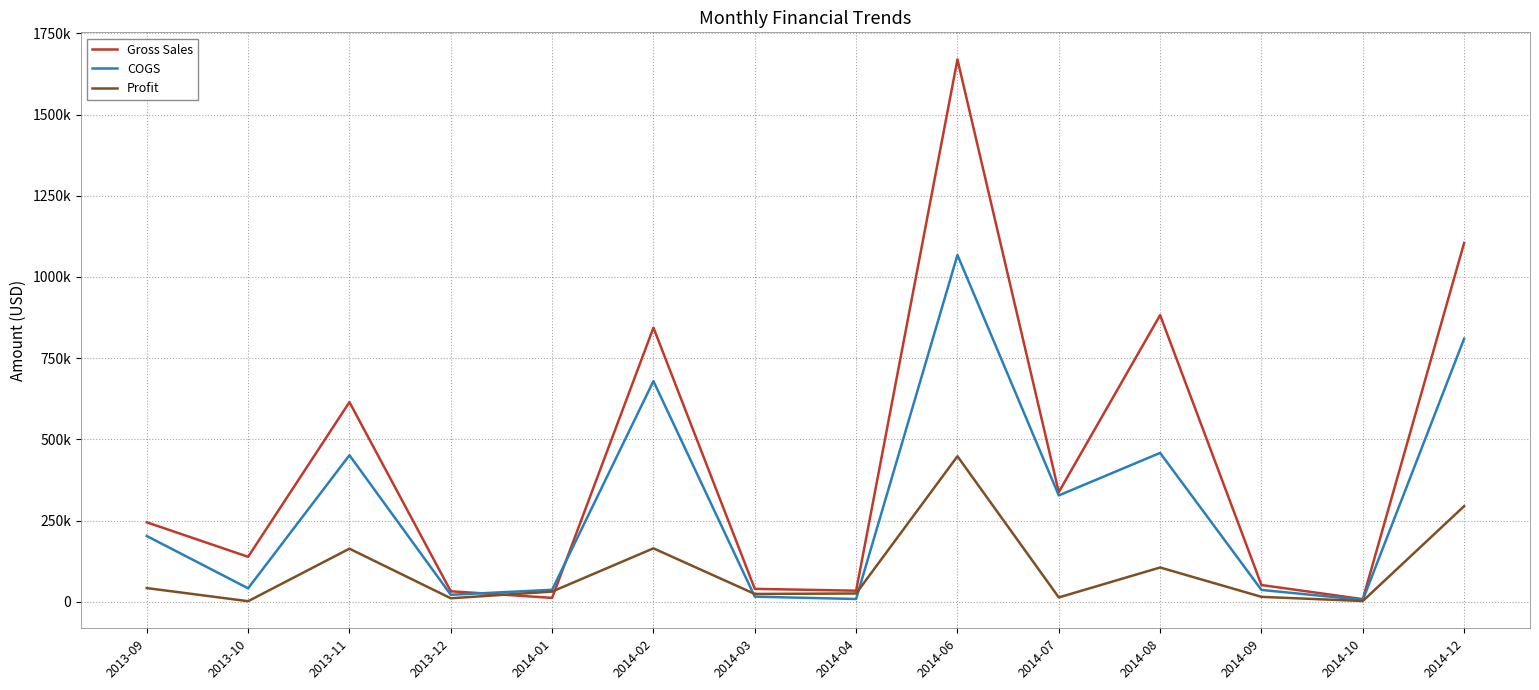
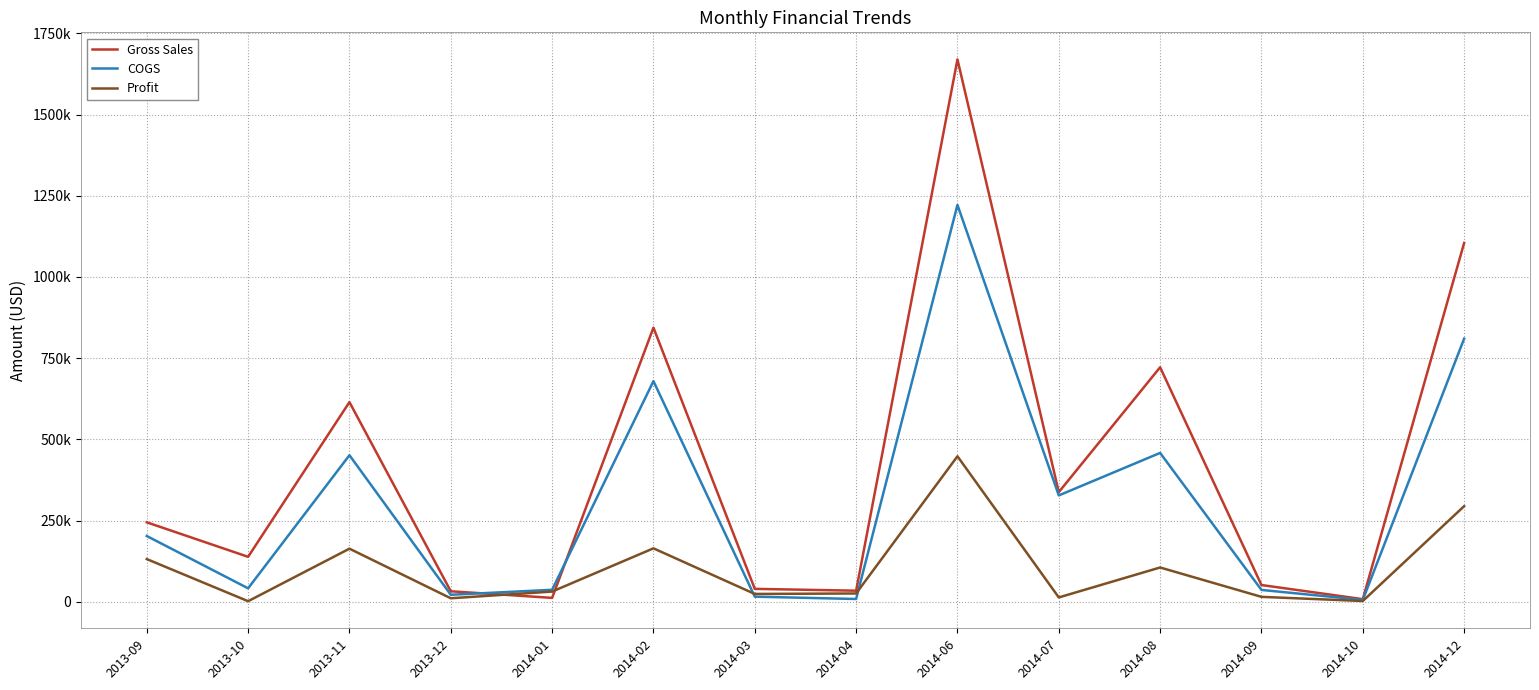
  {
    "Gross Sales": {
      "2013-09": 240000,
      "2013-10": 140000,
      "2013-11": 610000,
      "2013-12": 30000,
      "2014-01": 10000,
      "2014-02": 840000,
      "2014-03": 40000,
      "2014-04": 30000,
      "2014-06": 1670000,
      "2014-07": 340000,
-     "2014-08": 880000,
+     "2014-08": 720000,
      "2014-09": 50000,
      "2014-12": 1100000
    },
    "COGS": {
      "2013-09": 200000,
      "2013-10": 40000,
      "2013-11": 450000,
      "2013-12": 20000,
      "2014-02": 680000,
      "2014-03": 20000,
      "2014-04": 10000,
-     "2014-06": 1070000,
+     "2014-06": 1220000,
      "2014-07": 330000,
      "2014-08": 460000,
      "2014-09": 40000,
      "2014-12": 810000
    },
    "Profit": {
-     "2013-09": 40000,
+     "2013-09": 130000,
      "2013-10": 0,
      "2013-11": 160000,
      "2013-12": 10000,
      "2014-02": 160000,
      "2014-03": 20000,
      "2014-04": 30000,
      "2014-06": 450000,
      "2014-07": 10000,
      "2014-08": 110000,
      "2014-09": 20000,
      "2014-12": 290000
    }
  }
